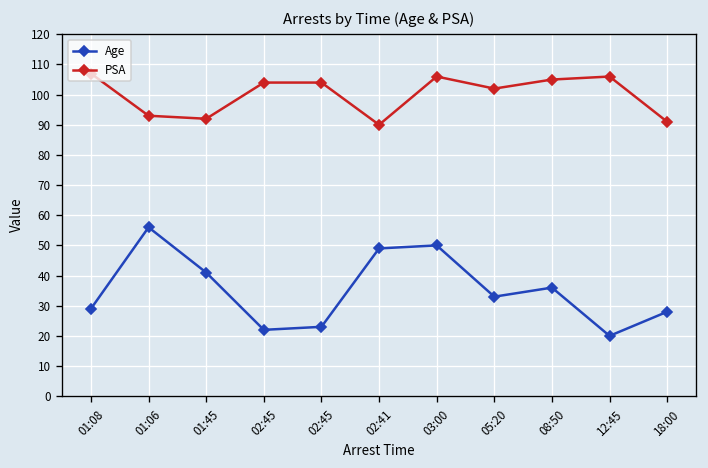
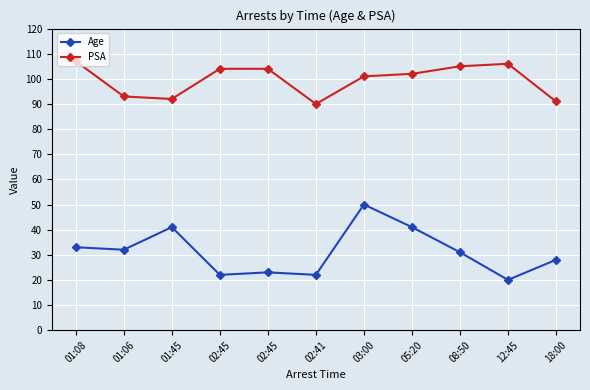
  {
    "Age": {
-     "01:08": 29,
-     "01:06": 56,
+     "01:08": 33,
+     "01:06": 32,
      "01:45": 41,
-     "02:41": 49,
+     "02:41": 22,
      "03:00": 50,
-     "05:20": 33,
-     "08:50": 36,
+     "05:20": 41,
+     "08:50": 31,
      "12:45": 20,
      "18:00": 28
    },
    "PSA": {
      "01:06": 93,
      "01:45": 92,
      "02:41": 90,
-     "03:00": 106,
+     "03:00": 101,
      "05:20": 102,
      "08:50": 105,
      "12:45": 106,
      "18:00": 91
    }
  }
